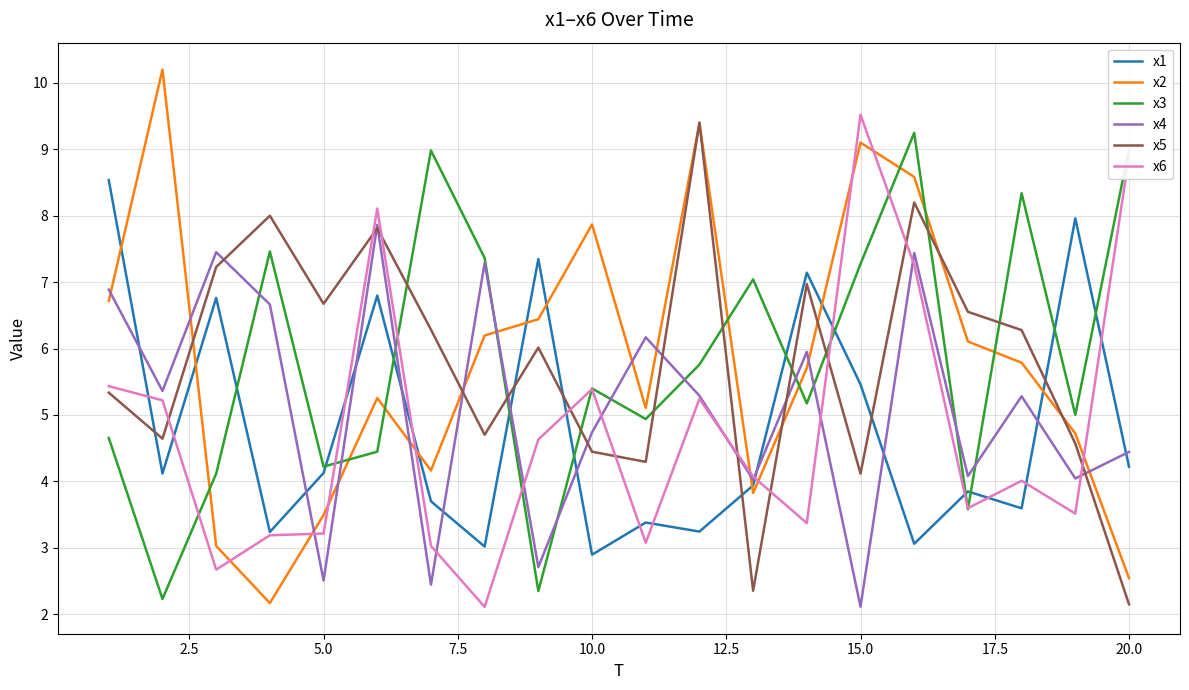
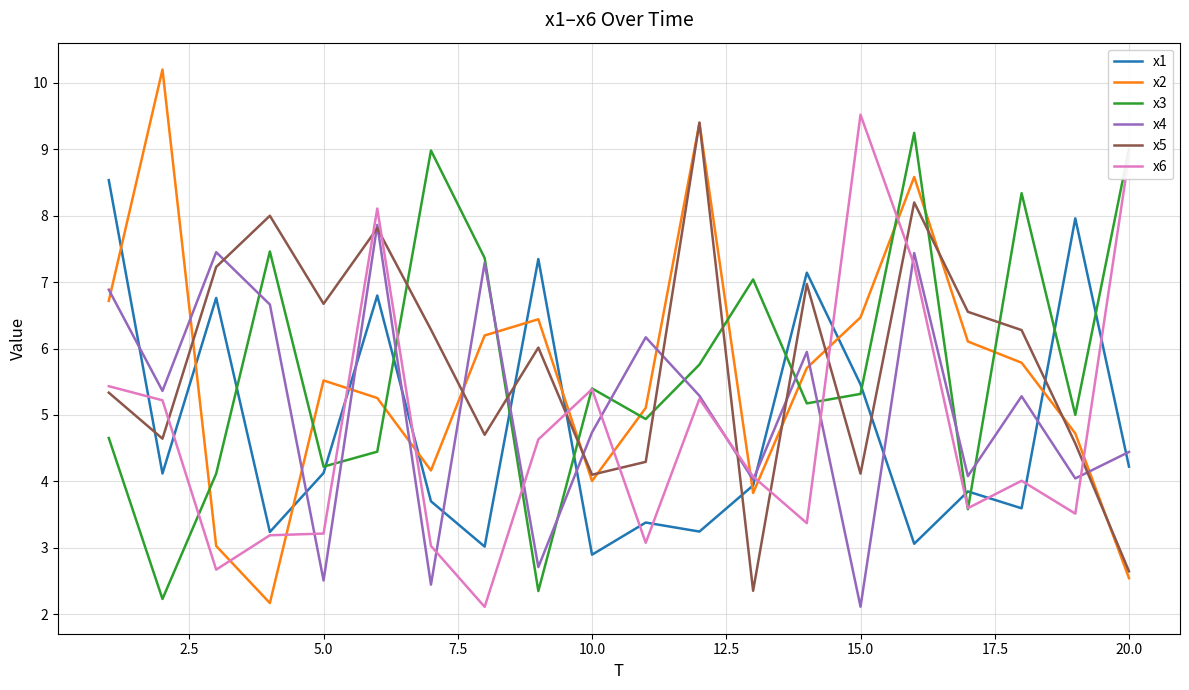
  {
    "x1": {
      "5.0": 4.1,
      "10.0": 2.9,
      "15.0": 5.5,
      "20.0": 4.2
    },
    "x2": {
-     "5.0": 3.5,
-     "10.0": 7.9,
-     "15.0": 9.1,
+     "5.0": 5.5,
+     "10.0": 4.0,
+     "15.0": 6.5,
      "20.0": 2.5
    },
    "x3": {
      "5.0": 4.2,
-     "15.0": 7.3
+     "15.0": 5.3
    },
    "x4": {
      "5.0": 2.5,
      "10.0": 4.7,
      "15.0": 2.1,
      "20.0": 4.4
    },
    "x5": {
      "5.0": 6.7,
-     "10.0": 4.4,
+     "10.0": 4.1,
      "15.0": 4.1,
-     "20.0": 2.1
+     "20.0": 2.6
    },
    "x6": {
      "5.0": 3.2,
      "15.0": 9.5
    }
  }
